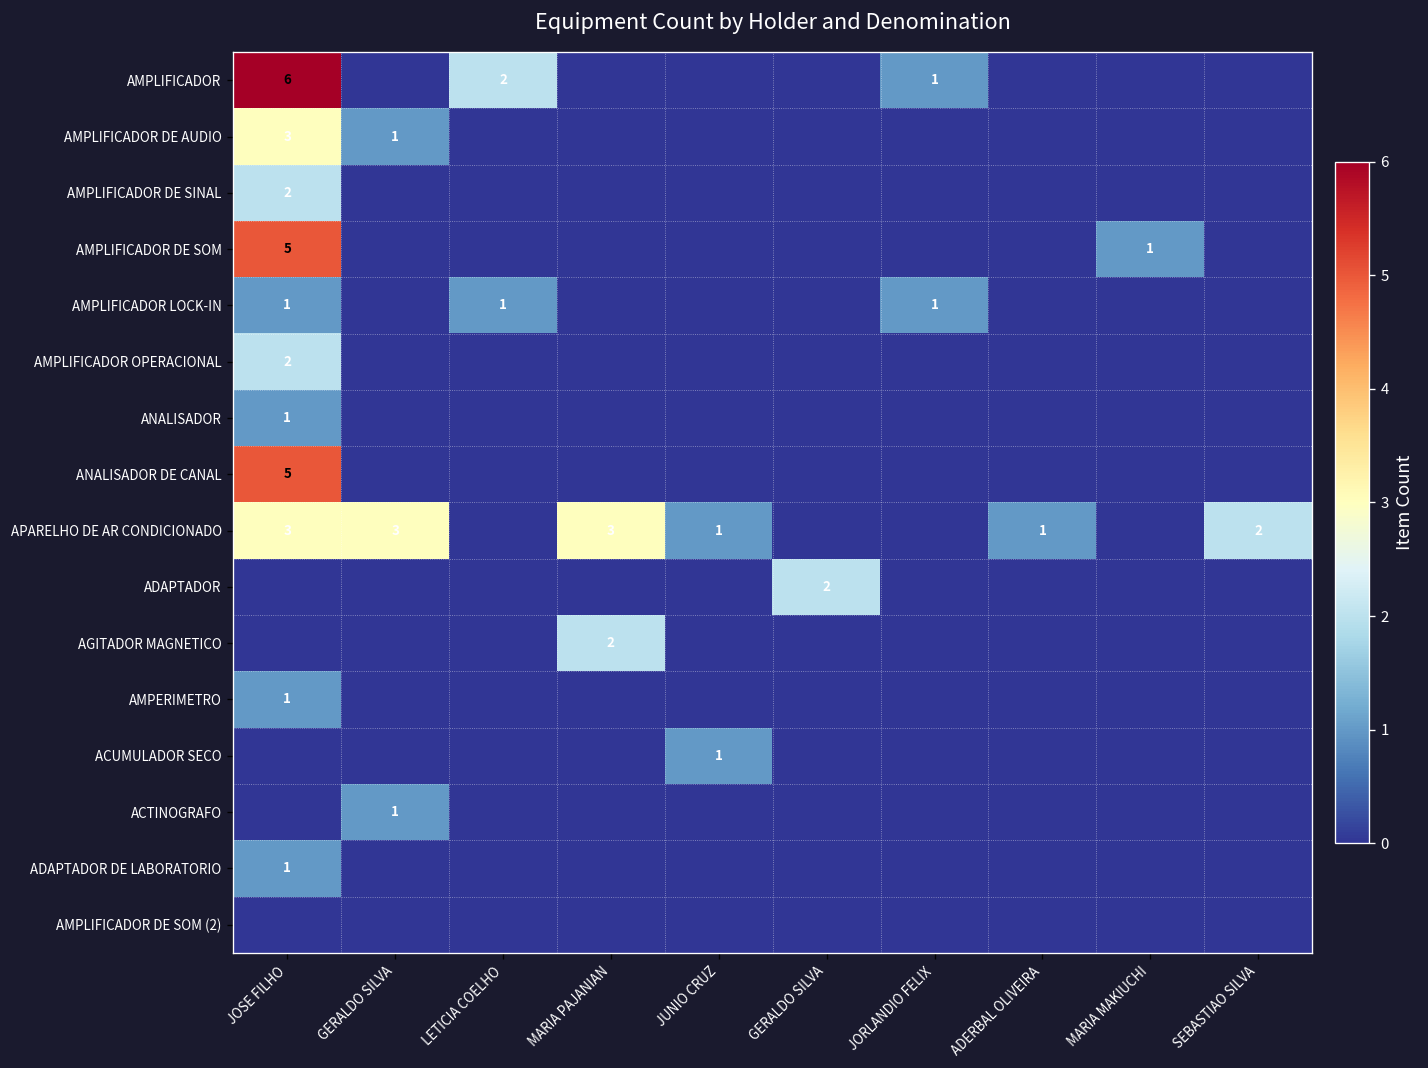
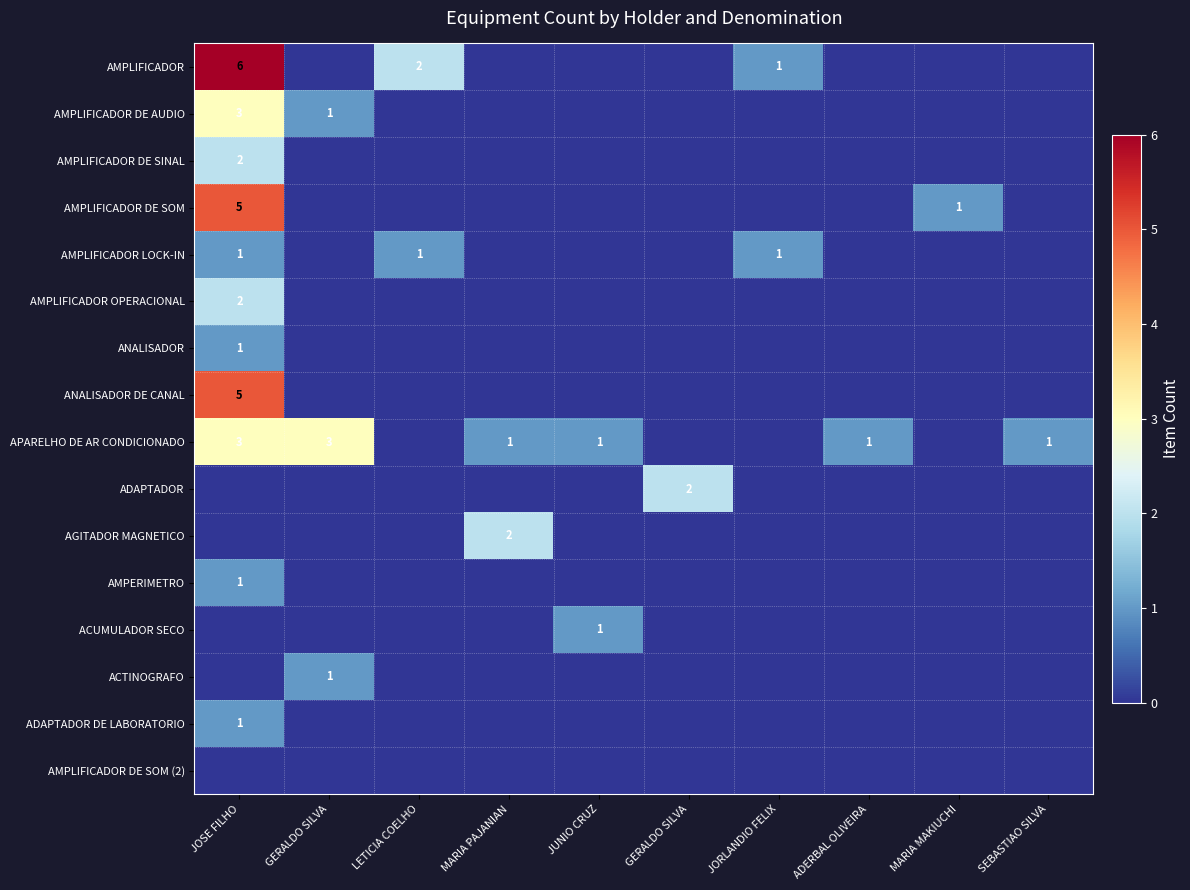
  {
    "AMPLIFICADOR": {
      "JOSE FILHO": 6,
      "LETICIA COELHO": 2,
      "JORLANDIO FELIX": 1
    },
    "AMPLIFICADOR DE AUDIO": {
      "JOSE FILHO": 3
    },
    "AMPLIFICADOR DE SINAL": {
      "JOSE FILHO": 2
    },
    "AMPLIFICADOR DE SOM": {
      "JOSE FILHO": 5,
      "MARIA MAKIUCHI": 1
    },
    "AMPLIFICADOR LOCK-IN": {
      "JOSE FILHO": 1,
      "LETICIA COELHO": 1,
      "JORLANDIO FELIX": 1
    },
    "AMPLIFICADOR OPERACIONAL": {
      "JOSE FILHO": 2
    },
    "ANALISADOR": {
      "JOSE FILHO": 1
    },
    "ANALISADOR DE CANAL": {
      "JOSE FILHO": 5
    },
    "APARELHO DE AR CONDICIONADO": {
      "JOSE FILHO": 3,
-     "MARIA PAJANIAN": 3,
+     "MARIA PAJANIAN": 1,
      "JUNIO CRUZ": 1,
      "ADERBAL OLIVEIRA": 1,
-     "SEBASTIAO SILVA": 2
+     "SEBASTIAO SILVA": 1
    },
    "AGITADOR MAGNETICO": {
      "MARIA PAJANIAN": 2
    },
    "AMPERIMETRO": {
      "JOSE FILHO": 1
    },
    "ACUMULADOR SECO": {
      "JUNIO CRUZ": 1
    },
    "ADAPTADOR DE LABORATORIO": {
      "JOSE FILHO": 1
    }
  }
